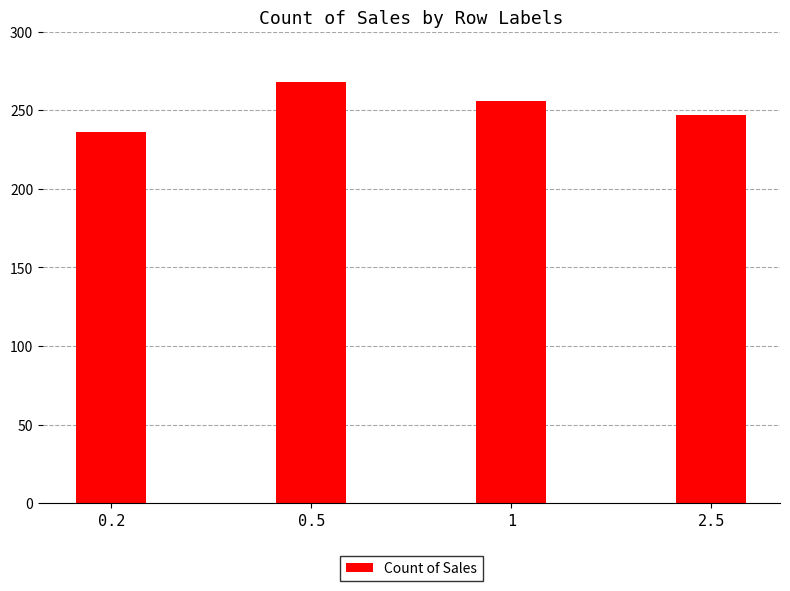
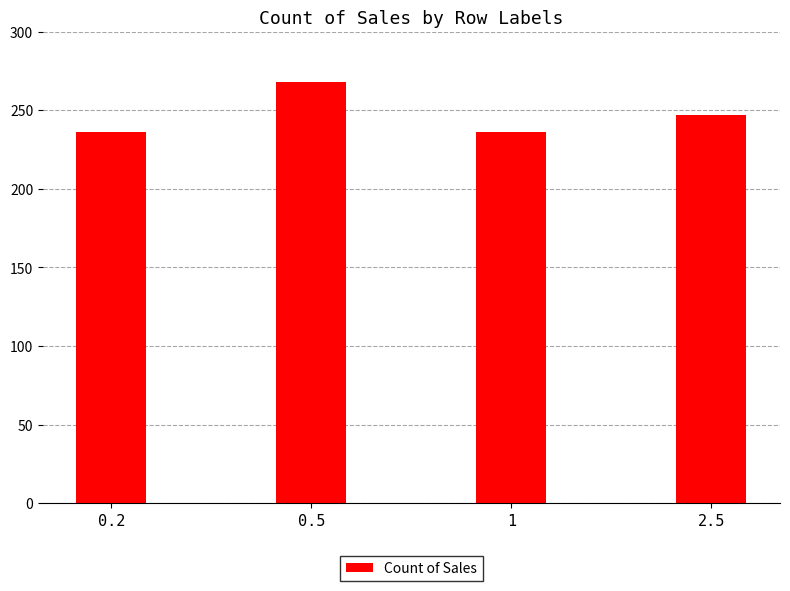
  {
    "0.2": 236,
    "0.5": 268,
-   "1": 256,
+   "1": 236,
    "2.5": 247
  }
